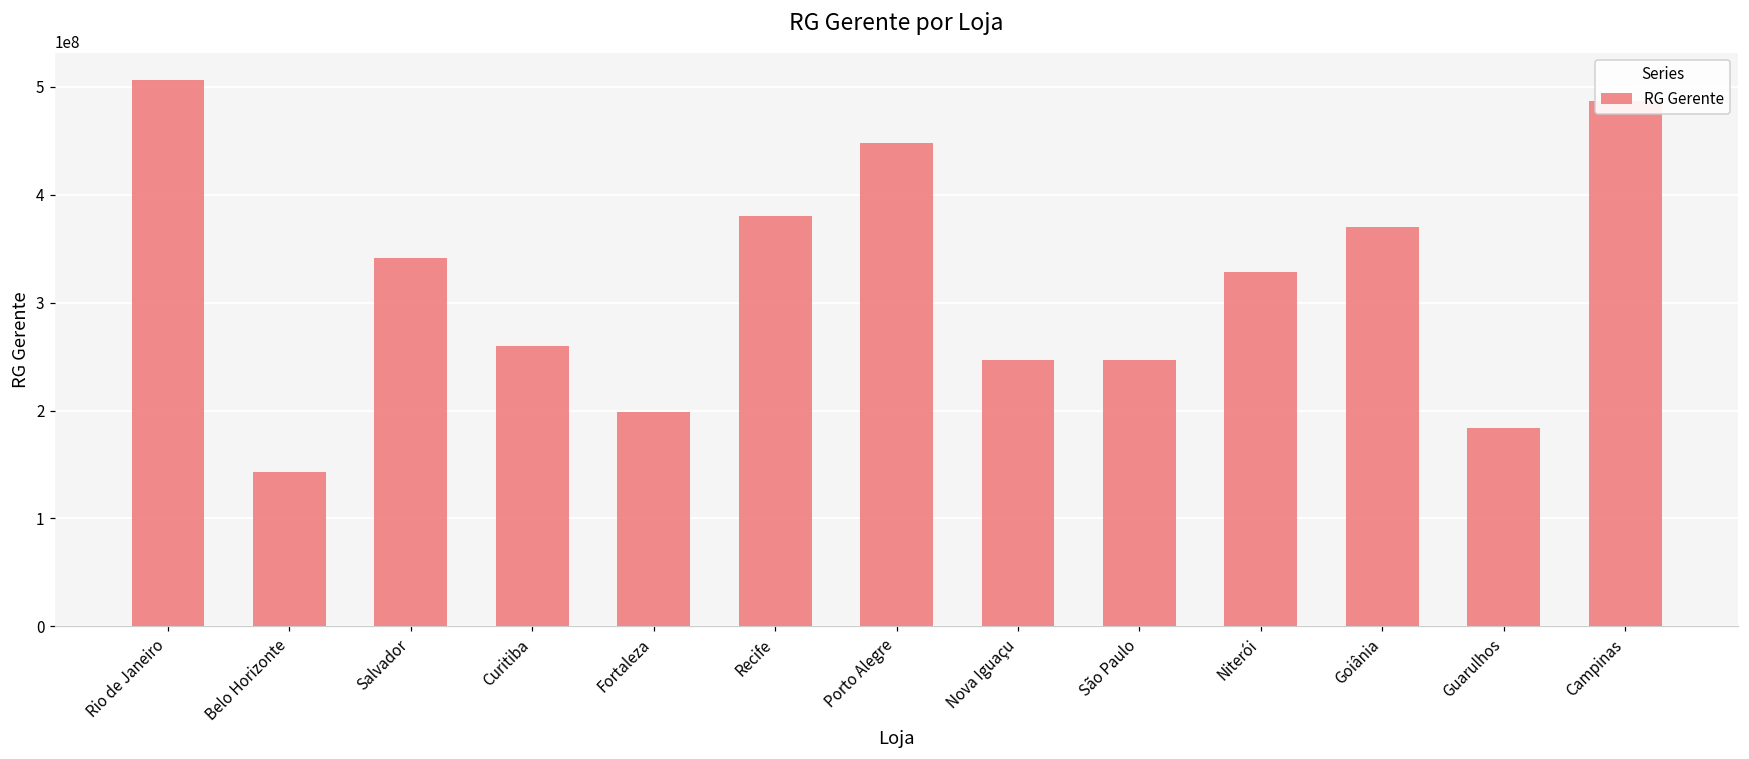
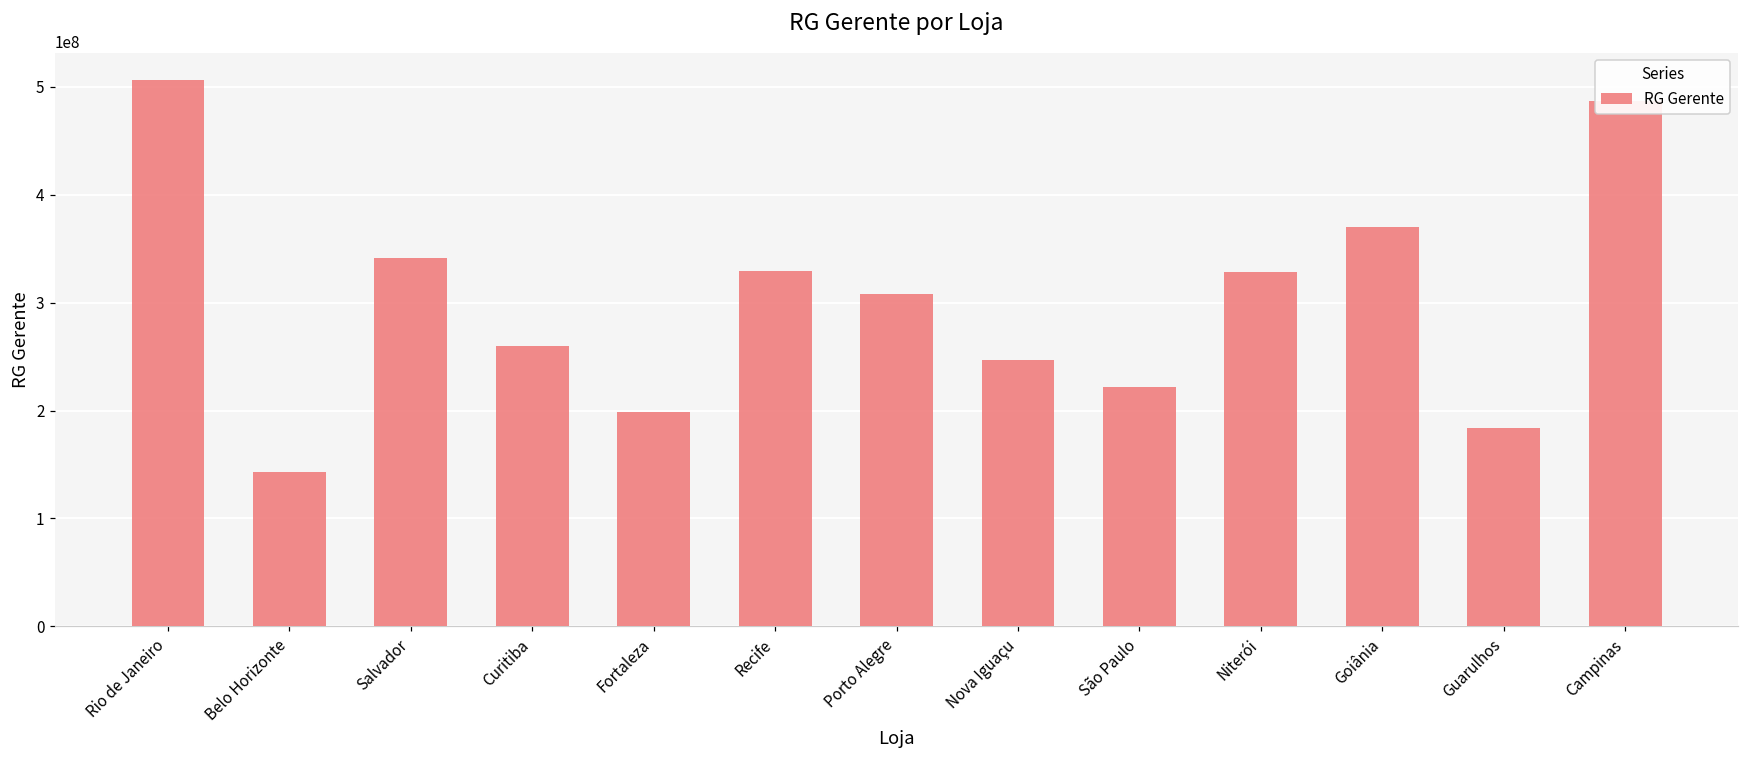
  {
    "Rio de Janeiro": 510000000,
    "Belo Horizonte": 140000000,
    "Salvador": 340000000,
    "Curitiba": 260000000,
    "Fortaleza": 200000000,
-   "Recife": 380000000,
-   "Porto Alegre": 450000000,
+   "Recife": 330000000,
+   "Porto Alegre": 310000000,
    "Nova Iguaçu": 250000000,
-   "São Paulo": 250000000,
+   "São Paulo": 220000000,
    "Niterói": 330000000,
    "Goiânia": 370000000,
    "Guarulhos": 180000000
  }
